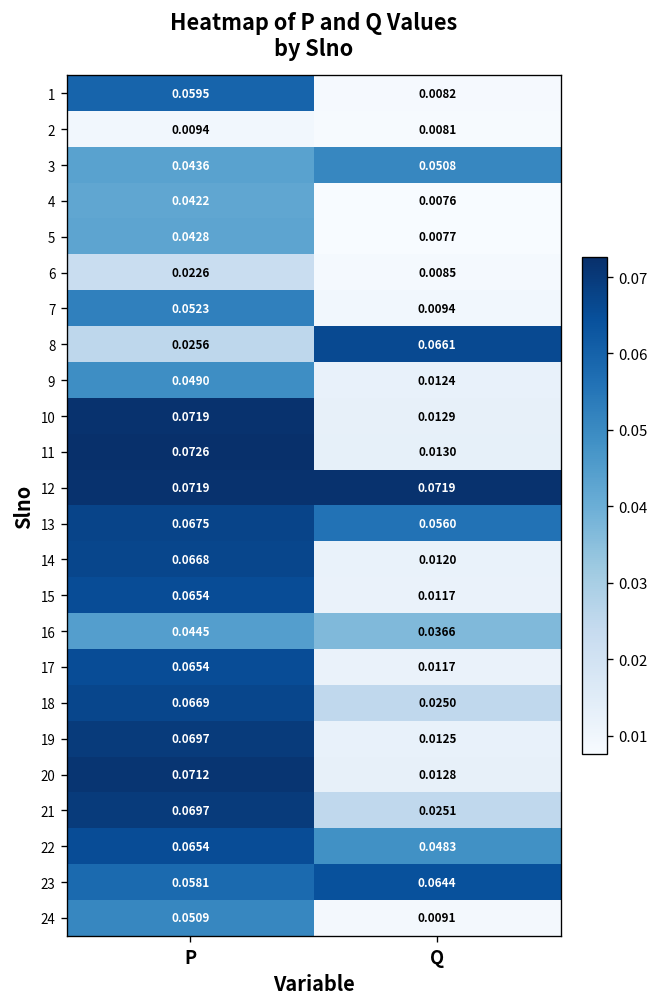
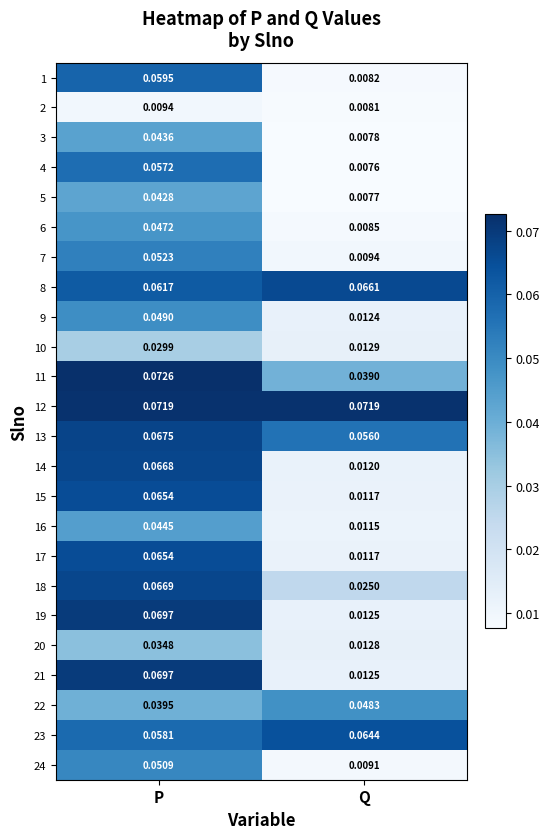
  {
    "1": {
      "P": 0.0595,
      "Q": 0.0082
    },
    "2": {
      "P": 0.0094,
      "Q": 0.0081
    },
    "3": {
      "P": 0.0436,
-     "Q": 0.0508
+     "Q": 0.0078
    },
    "4": {
-     "P": 0.0422,
+     "P": 0.0572,
      "Q": 0.0076
    },
    "5": {
      "P": 0.0428,
      "Q": 0.0077
    },
    "6": {
-     "P": 0.0226,
+     "P": 0.0472,
      "Q": 0.0085
    },
    "7": {
      "P": 0.0523,
      "Q": 0.0094
    },
    "8": {
-     "P": 0.0256,
+     "P": 0.0617,
      "Q": 0.0661
    },
    "9": {
      "P": 0.0490,
      "Q": 0.0124
    },
    "10": {
-     "P": 0.0719,
+     "P": 0.0299,
      "Q": 0.0129
    },
    "11": {
      "P": 0.0726,
-     "Q": 0.0130
+     "Q": 0.0390
    },
    "12": {
      "P": 0.0719,
      "Q": 0.0719
    },
    "13": {
      "P": 0.0675,
      "Q": 0.0560
    },
    "14": {
      "P": 0.0668,
      "Q": 0.0120
    },
    "15": {
      "P": 0.0654,
      "Q": 0.0117
    },
    "16": {
      "P": 0.0445,
-     "Q": 0.0366
+     "Q": 0.0115
    },
    "17": {
      "P": 0.0654,
      "Q": 0.0117
    },
    "18": {
      "P": 0.0669,
      "Q": 0.0250
    },
    "19": {
      "P": 0.0697,
      "Q": 0.0125
    },
    "20": {
-     "P": 0.0712,
+     "P": 0.0348,
      "Q": 0.0128
    },
    "21": {
      "P": 0.0697,
-     "Q": 0.0251
+     "Q": 0.0125
    },
    "22": {
-     "P": 0.0654,
+     "P": 0.0395,
      "Q": 0.0483
    },
    "23": {
      "P": 0.0581,
      "Q": 0.0644
    },
    "24": {
      "P": 0.0509,
      "Q": 0.0091
    }
  }
